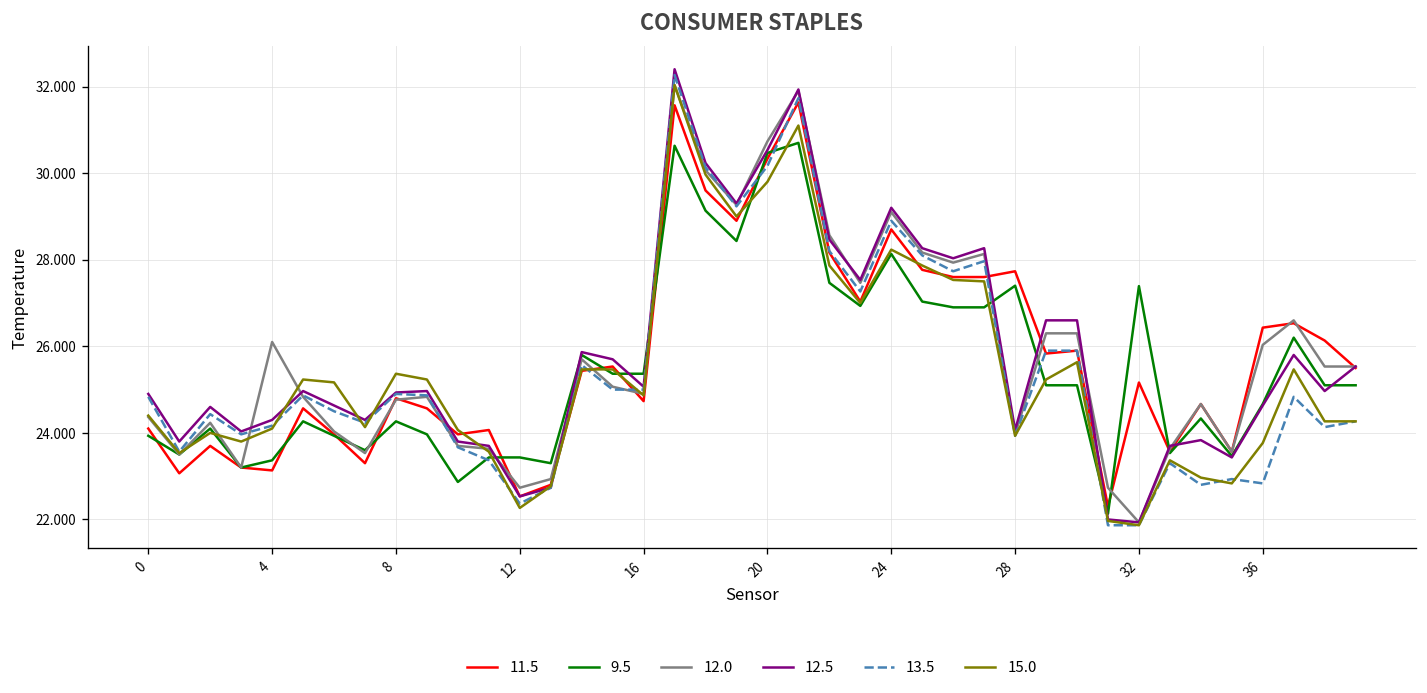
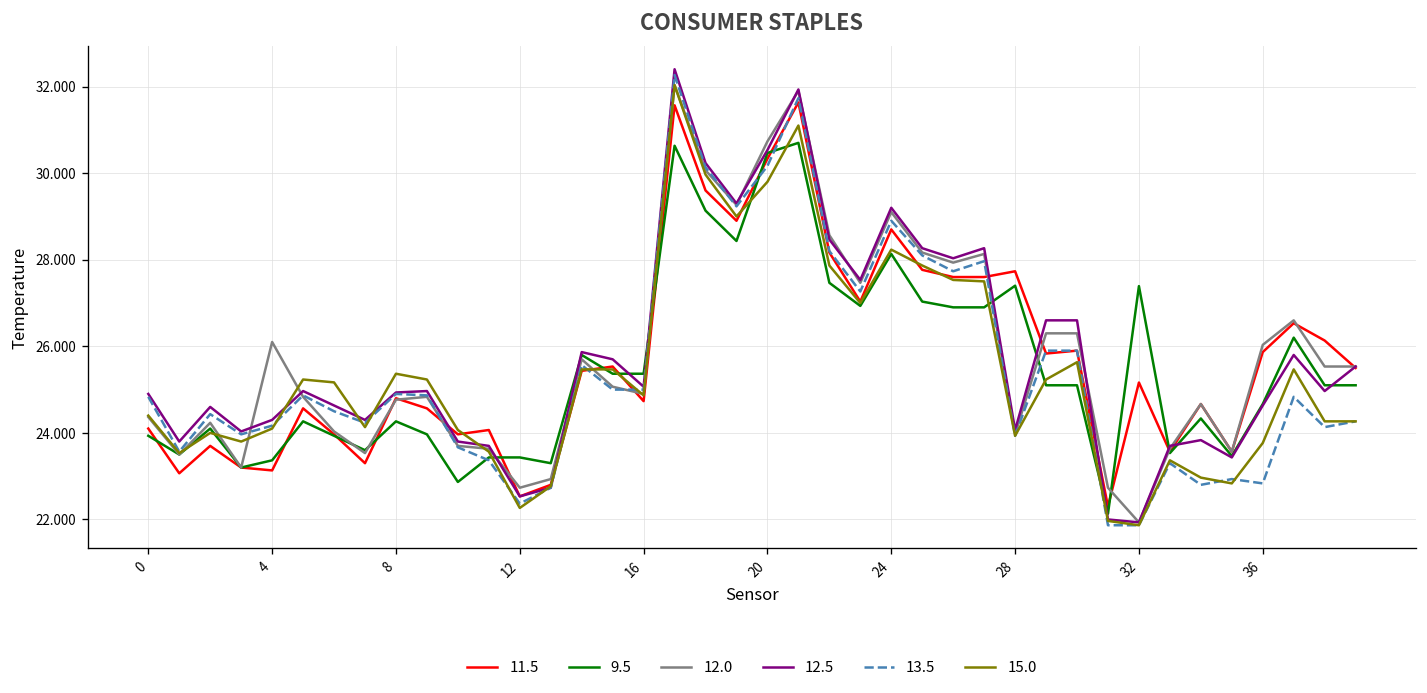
  {
    "11.5": {
      "0": 24.1,
      "4": 23.1,
      "16": 24.7,
      "20": 30.3,
      "24": 28.7,
      "28": 27.7,
      "32": 25.2,
-     "36": 26.4
+     "36": 25.9
    },
    "9.5": {
      "0": 23.9,
      "4": 23.4,
      "8": 24.3,
      "12": 23.4,
      "16": 25.4,
      "24": 28.1,
      "28": 27.4,
      "32": 27.4
    },
    "12.0": {
      "4": 26.1,
      "12": 22.7,
      "20": 30.7,
      "24": 29.1,
      "36": 26.0
    },
    "12.5": {
      "4": 24.3,
      "24": 29.2,
      "28": 24.1
    },
    "13.5": {
      "12": 22.4,
      "20": 30.2,
      "24": 28.9,
      "36": 22.8
    },
    "15.0": {
      "8": 25.4,
      "12": 22.3,
      "20": 29.8,
      "24": 28.2,
      "36": 23.8
    }
  }
